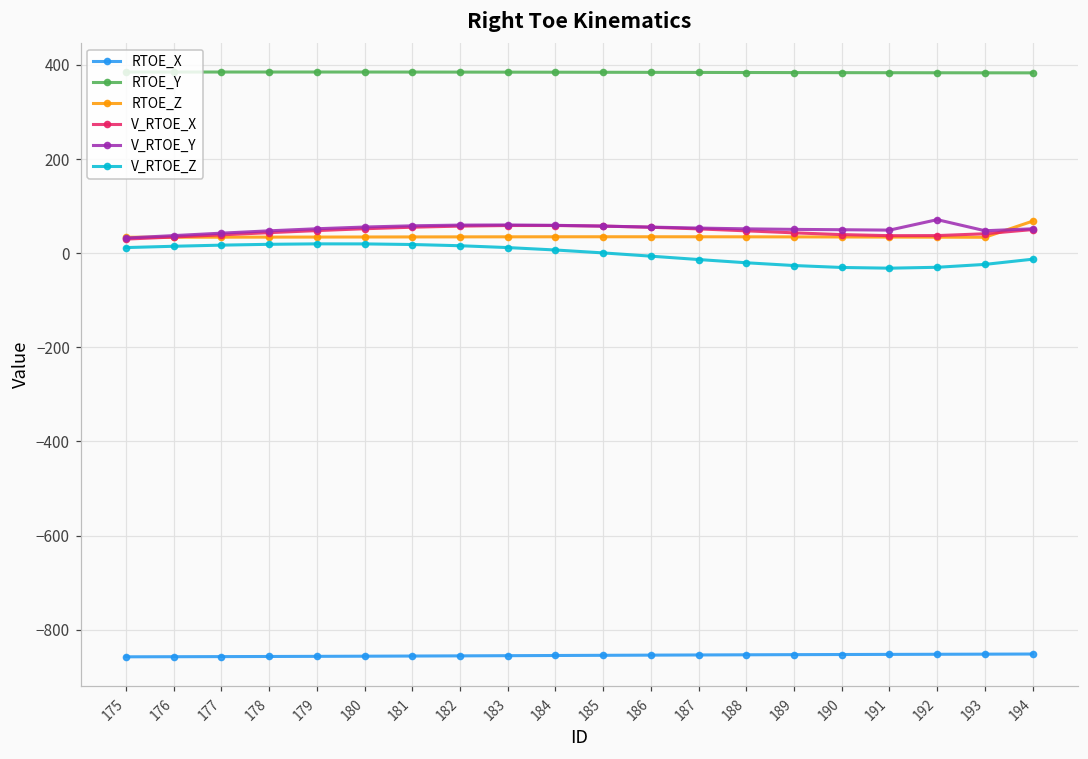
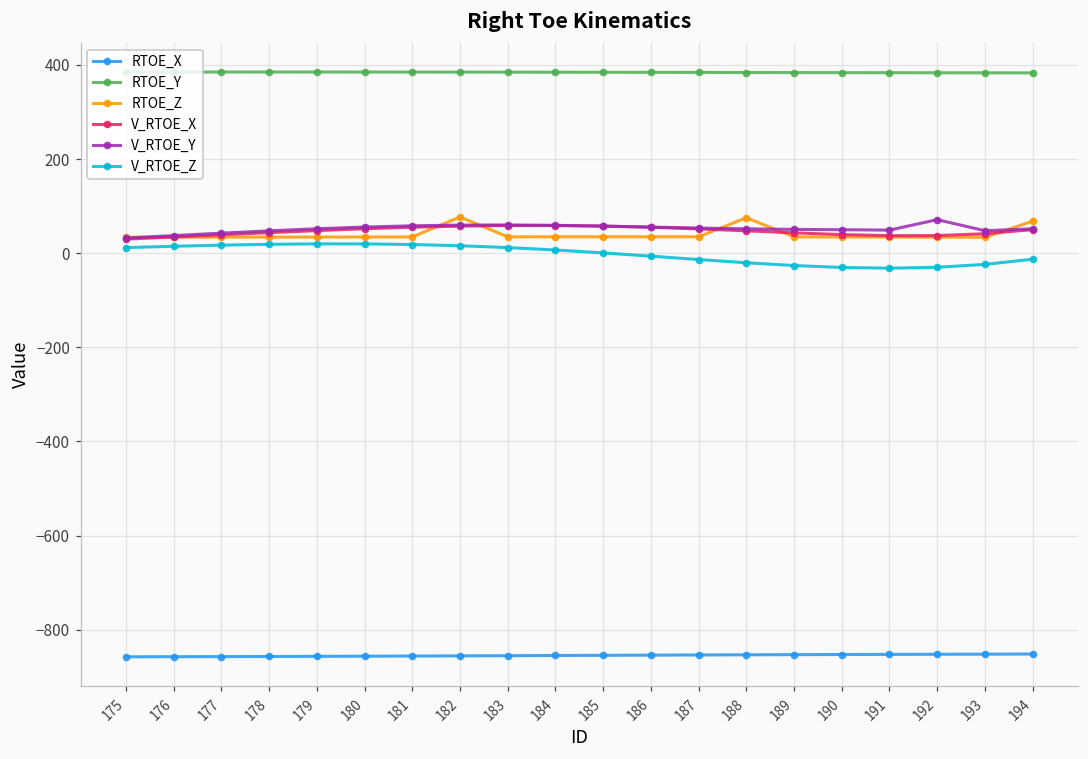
  {
    "RTOE_Y": {
      "177": 380,
      "178": 380,
      "179": 380,
      "180": 380,
      "181": 380,
      "182": 380,
      "183": 380,
      "184": 380,
      "185": 380,
      "186": 380,
      "187": 380,
      "188": 380,
      "189": 380,
      "190": 380,
      "191": 380,
      "192": 380,
      "193": 380,
      "194": 380
    },
    "RTOE_Z": {
      "178": 30,
      "179": 30,
      "180": 30,
      "181": 30,
-     "182": 30,
+     "182": 80,
      "183": 30,
      "184": 30,
      "185": 30,
      "186": 30,
      "187": 30,
-     "188": 30,
+     "188": 80,
      "189": 30,
      "193": 30,
      "194": 70
    },
    "V_RTOE_X": {
      "189": 40,
      "193": 40
    },
    "V_RTOE_Y": {
      "189": 50,
      "190": 50,
      "191": 50,
      "192": 70,
      "193": 50
    }
  }
